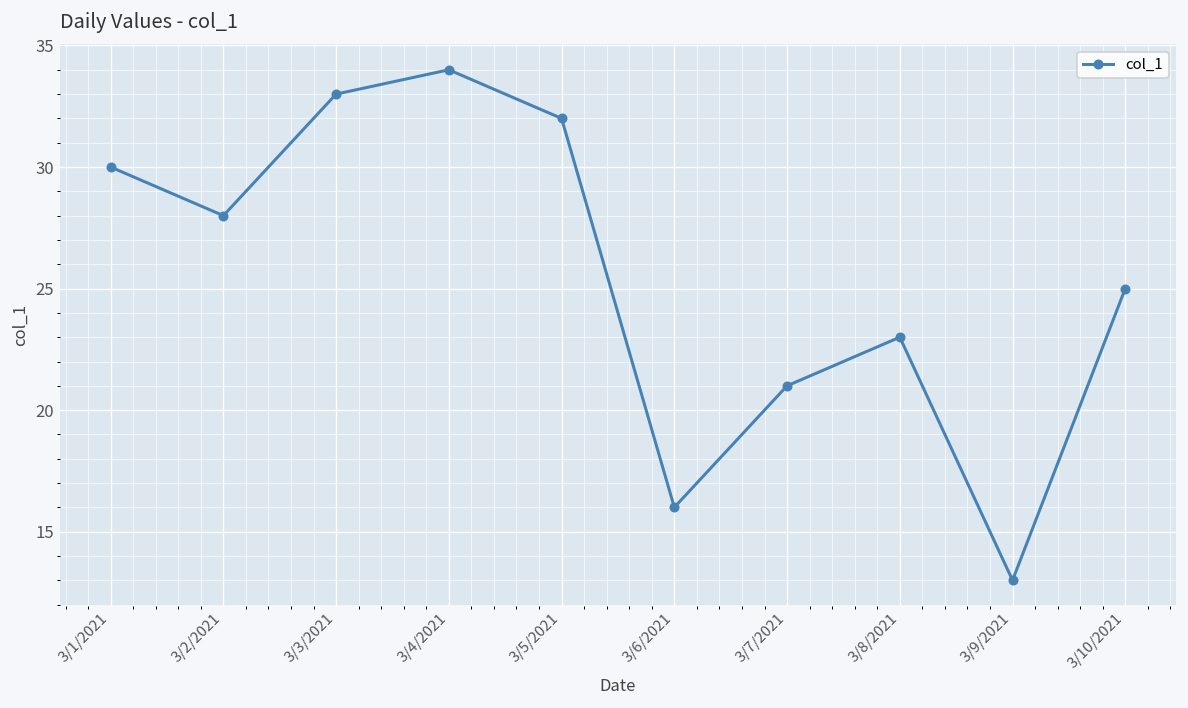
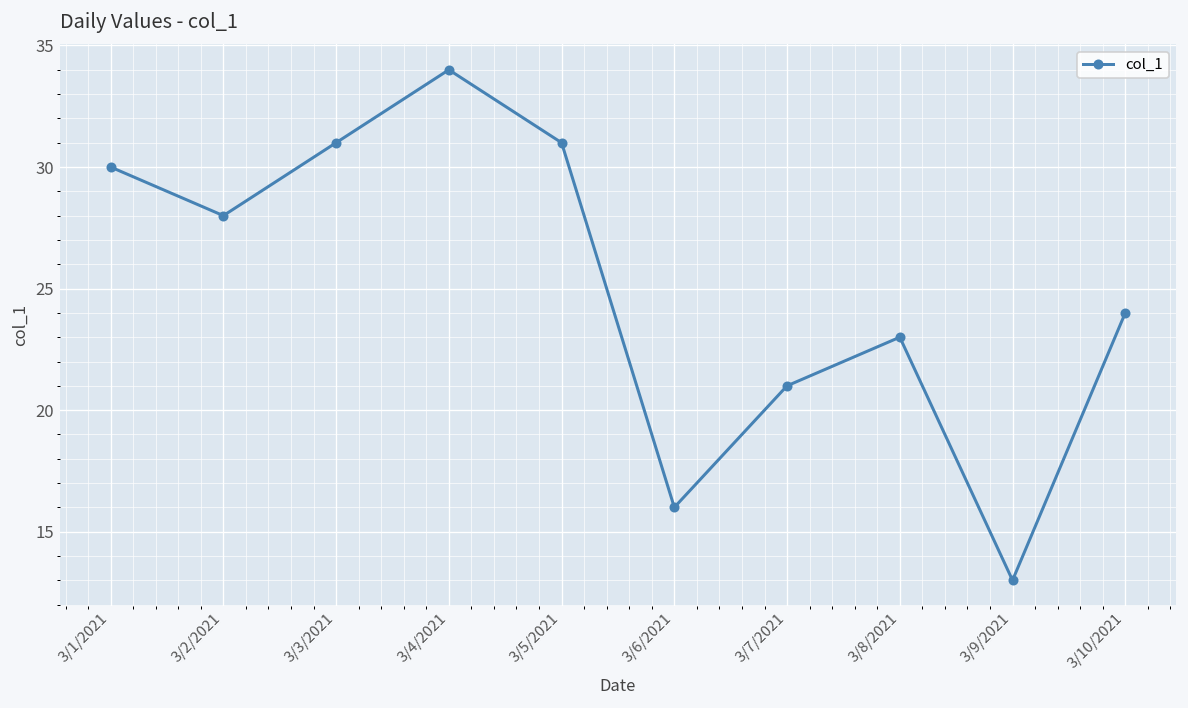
  {
    "3/1/2021": 30,
    "3/2/2021": 28,
-   "3/3/2021": 33,
+   "3/3/2021": 31,
    "3/4/2021": 34,
-   "3/5/2021": 32,
+   "3/5/2021": 31,
    "3/6/2021": 16,
    "3/7/2021": 21,
    "3/8/2021": 23,
    "3/9/2021": 13,
-   "3/10/2021": 25
+   "3/10/2021": 24
  }
